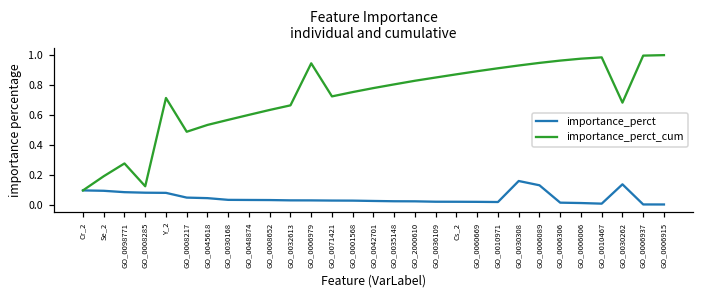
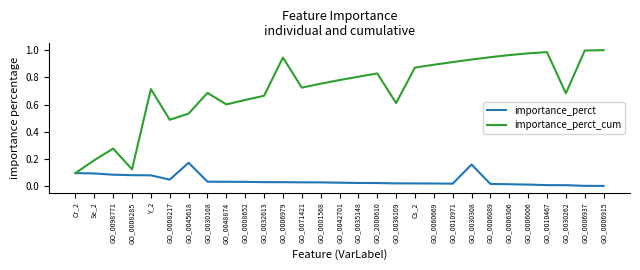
  {
    "importance_perct": {
      "Se_2": 0.09,
      "GO_0098771": 0.09,
      "GO_0008285": 0.08,
      "Y_2": 0.08,
      "GO_0008217": 0.05,
-     "GO_0045618": 0.05,
+     "GO_0045618": 0.17,
      "GO_0030168": 0.03,
      "GO_0048874": 0.03,
      "GO_0008652": 0.03,
      "GO_0032613": 0.03,
      "GO_0006979": 0.03,
      "GO_0071421": 0.03,
      "GO_0001568": 0.03,
      "GO_0042701": 0.03,
      "GO_0035148": 0.02,
      "GO_2000610": 0.02,
      "GO_0036109": 0.02,
      "Cs_2": 0.02,
      "GO_0060669": 0.02,
      "GO_0010971": 0.02,
      "GO_0030308": 0.16,
-     "GO_0006089": 0.13,
+     "GO_0006089": 0.02,
      "GO_0006306": 0.02,
      "GO_0006006": 0.01,
      "GO_0010467": 0.01,
-     "GO_0030262": 0.14,
+     "GO_0030262": 0.01,
      "GO_0006937": 0.00,
      "GO_0006915": 0.00
    },
    "importance_perct_cum": {
      "Se_2": 0.19,
      "GO_0098771": 0.28,
      "GO_0008285": 0.12,
      "Y_2": 0.71,
      "GO_0008217": 0.49,
      "GO_0045618": 0.53,
-     "GO_0030168": 0.57,
+     "GO_0030168": 0.69,
      "GO_0048874": 0.60,
      "GO_0008652": 0.63,
      "GO_0032613": 0.66,
      "GO_0006979": 0.95,
      "GO_0071421": 0.72,
      "GO_0001568": 0.75,
      "GO_0042701": 0.78,
      "GO_0035148": 0.80,
      "GO_2000610": 0.83,
-     "GO_0036109": 0.85,
+     "GO_0036109": 0.61,
      "Cs_2": 0.87,
      "GO_0060669": 0.89,
      "GO_0010971": 0.91,
      "GO_0030308": 0.93,
      "GO_0006089": 0.95,
      "GO_0006306": 0.96,
      "GO_0006006": 0.98,
      "GO_0010467": 0.99,
      "GO_0030262": 0.68,
      "GO_0006937": 1.00,
      "GO_0006915": 1.00
    }
  }
